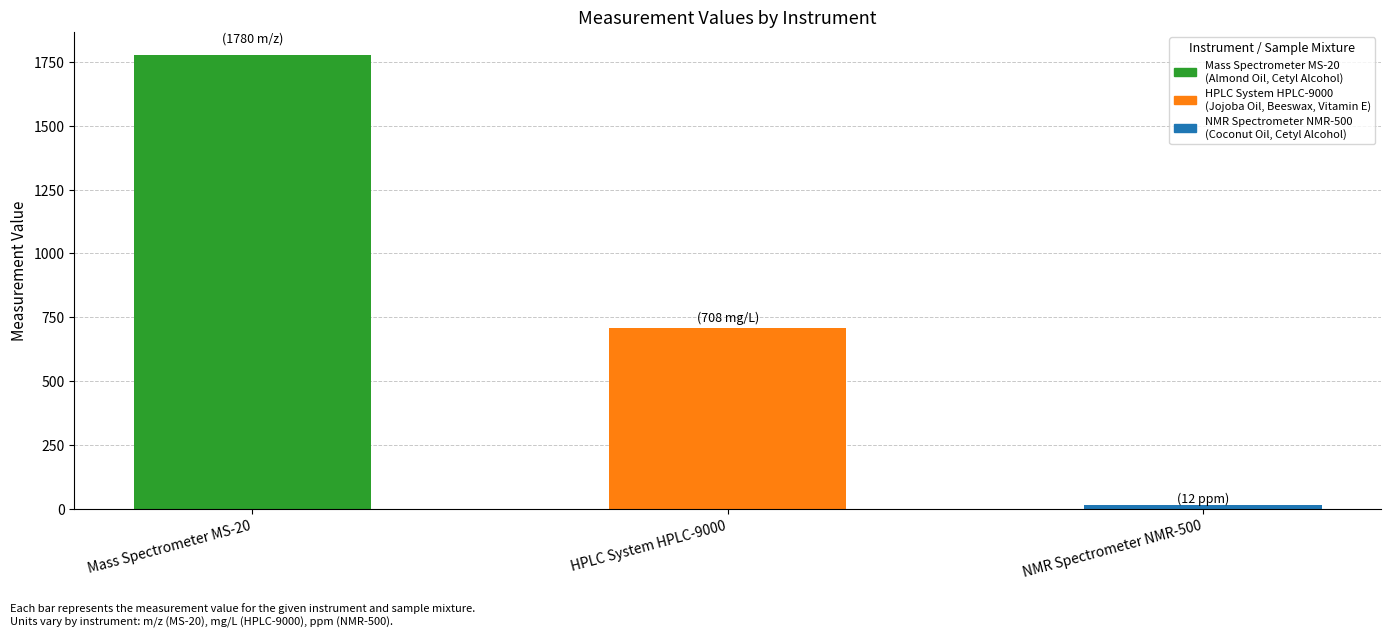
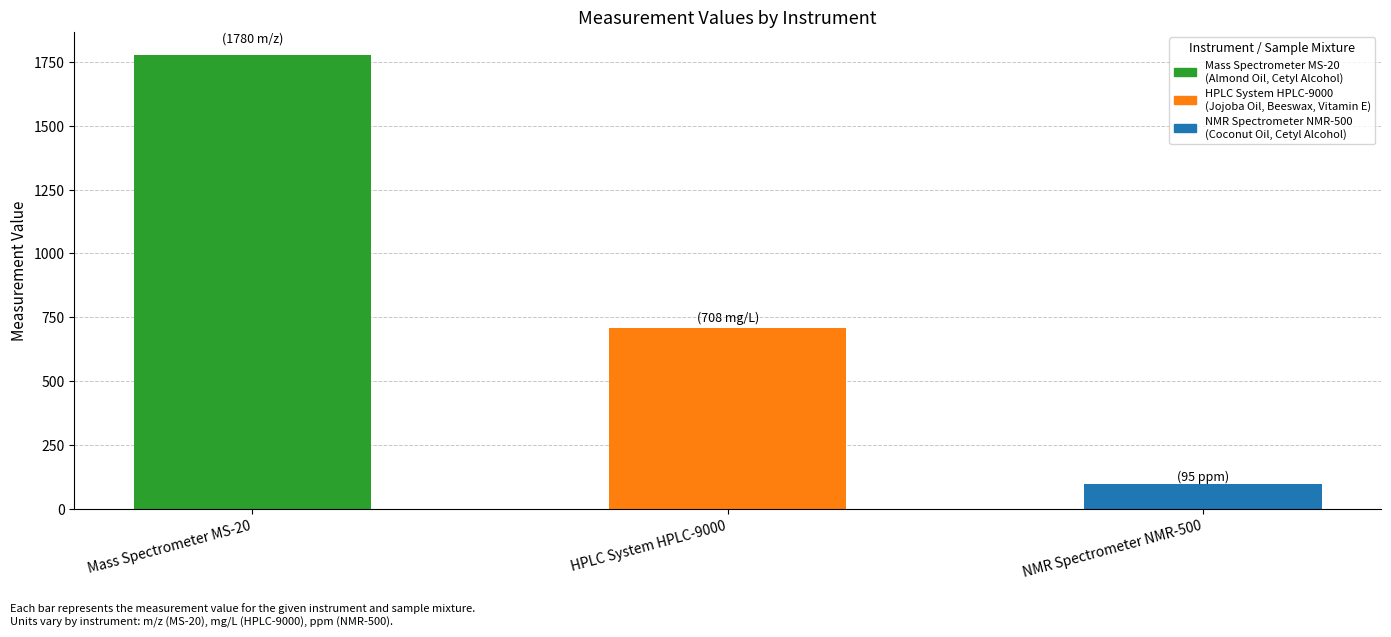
  {
    "Mass Spectrometer MS-20": "(1780 m/z)",
    "HPLC System HPLC-9000": "(708 mg/L)",
-   "NMR Spectrometer NMR-500": "(12 ppm)"
+   "NMR Spectrometer NMR-500": "(95 ppm)"
  }
